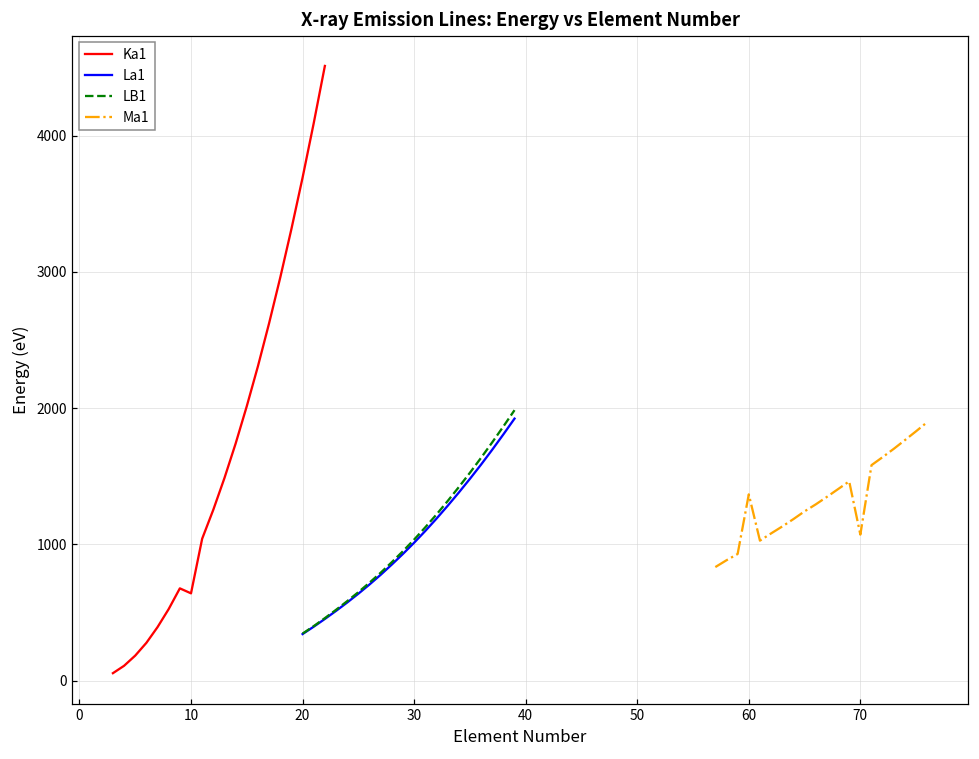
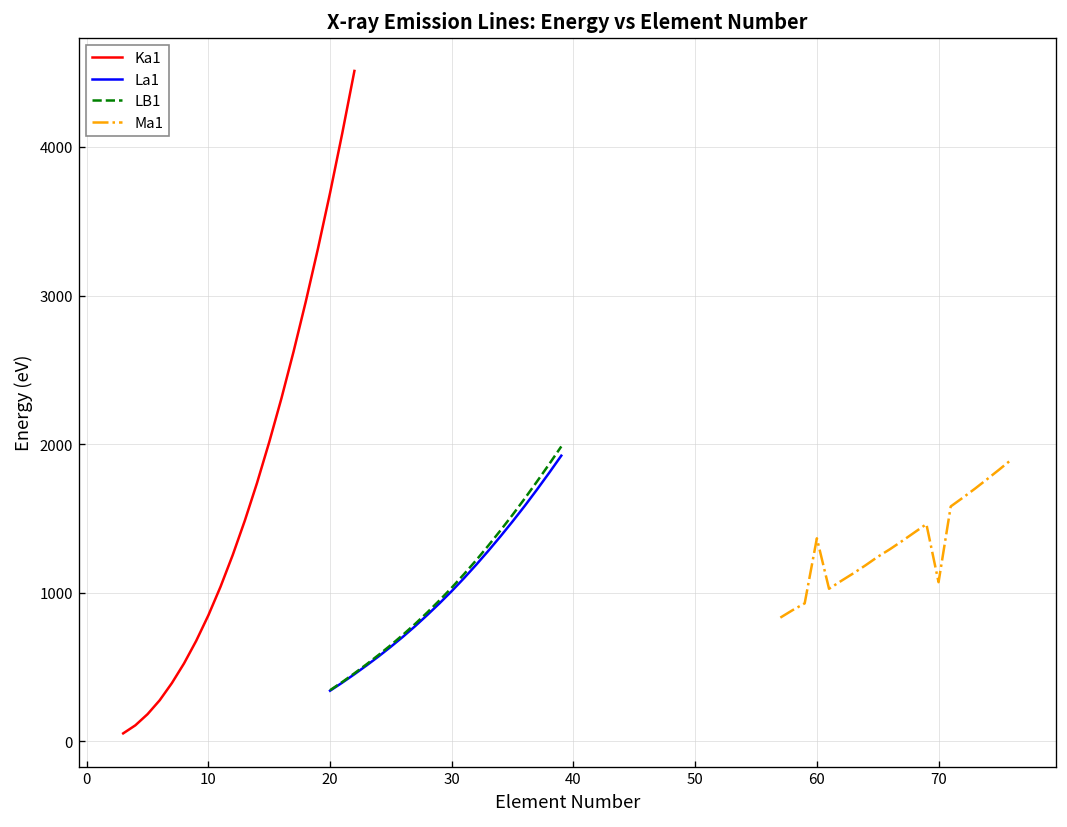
  {
    "Ka1": {
-     "10": 640,
+     "10": 850,
      "20": 3690
    },
    "La1": {
      "30": 1010
    },
    "LB1": {
      "30": 1030
    },
    "Ma1": {
      "60": 1370,
      "70": 1070
    }
  }
